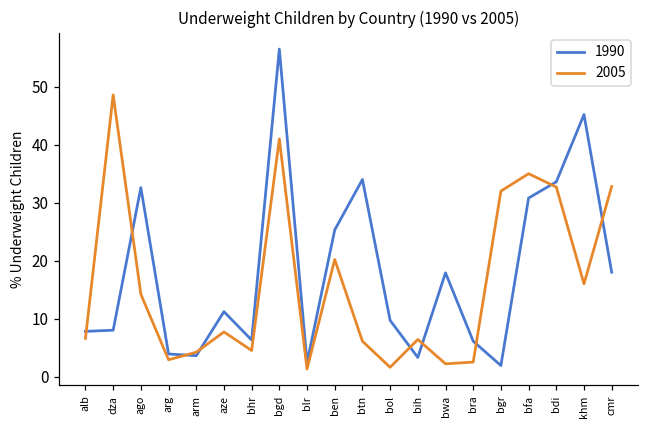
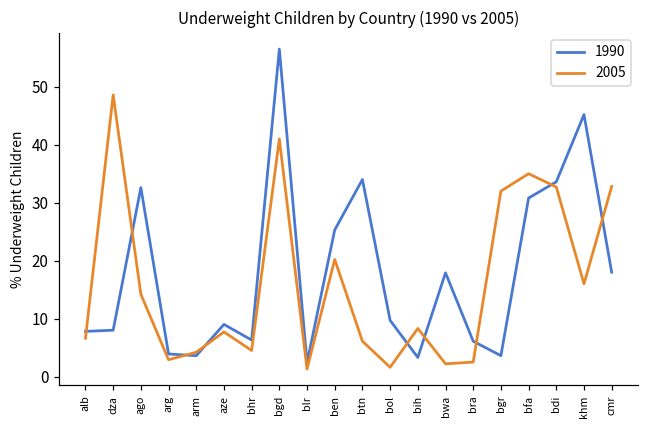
  {
    "1990": {
      "alb": 8,
      "dza": 8,
      "ago": 33,
      "arg": 4,
      "arm": 4,
-     "aze": 11,
+     "aze": 9,
      "bhr": 6,
      "bgd": 57,
      "blr": 2,
      "ben": 25,
      "btn": 34,
      "bol": 10,
      "bih": 3,
      "bwa": 18,
      "bra": 6,
-     "bgr": 2,
+     "bgr": 4,
      "bfa": 31,
      "bdi": 34,
      "khm": 45,
      "cmr": 18
    },
    "2005": {
      "alb": 7,
      "dza": 49,
      "ago": 14,
      "arg": 3,
      "arm": 4,
      "aze": 8,
      "bhr": 5,
      "bgd": 41,
      "blr": 1,
      "ben": 20,
      "btn": 6,
      "bol": 2,
-     "bih": 6,
+     "bih": 8,
      "bwa": 2,
      "bra": 3,
      "bgr": 32,
      "bfa": 35,
      "bdi": 33,
      "khm": 16,
      "cmr": 33
    }
  }
